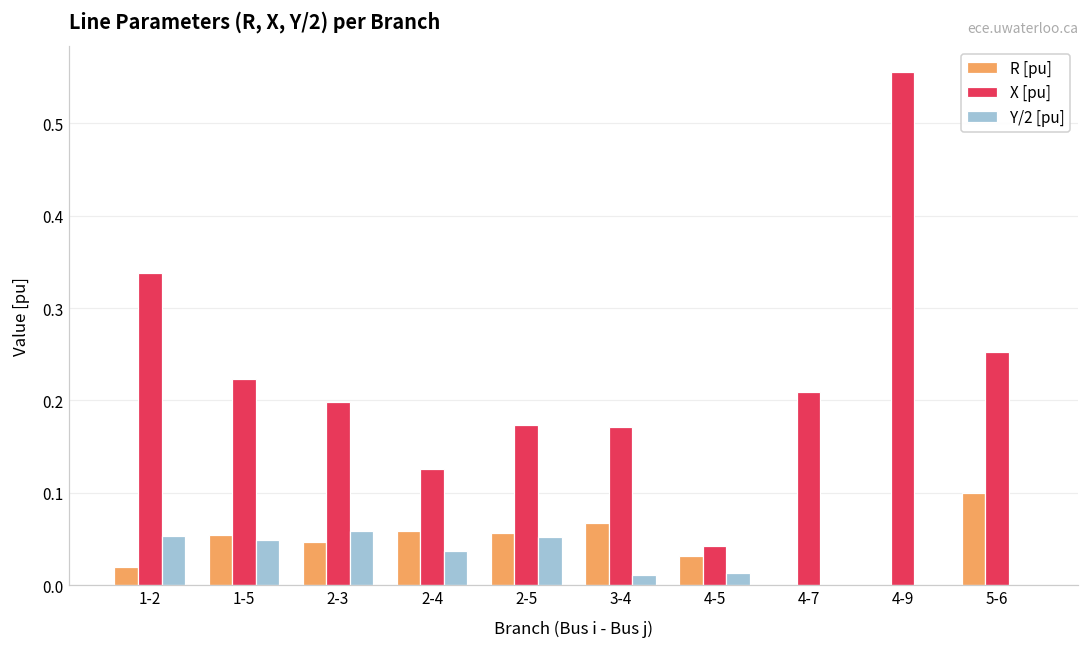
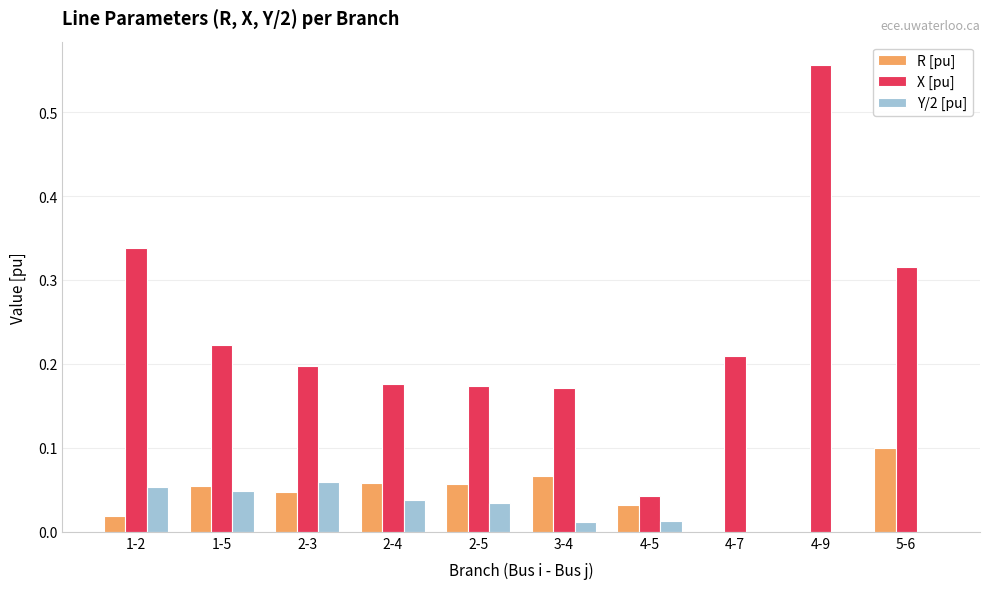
  {
    "R [pu]": {
      "1-2": 0.02,
      "1-5": 0.05,
      "2-3": 0.05,
      "2-4": 0.06,
      "2-5": 0.06,
      "3-4": 0.07,
      "4-5": 0.03,
      "4-7": 0.00,
      "4-9": 0.00,
      "5-6": 0.10
    },
    "X [pu]": {
      "1-2": 0.34,
      "1-5": 0.22,
      "2-3": 0.20,
-     "2-4": 0.13,
+     "2-4": 0.18,
      "2-5": 0.17,
      "3-4": 0.17,
      "4-5": 0.04,
      "4-7": 0.21,
      "4-9": 0.56,
-     "5-6": 0.25
+     "5-6": 0.32
    },
    "Y/2 [pu]": {
      "1-2": 0.05,
      "1-5": 0.05,
      "2-3": 0.06,
      "2-4": 0.04,
-     "2-5": 0.05,
+     "2-5": 0.03,
      "3-4": 0.01,
      "4-5": 0.01,
      "4-7": 0.00,
      "4-9": 0.00,
      "5-6": 0.00
    }
  }
